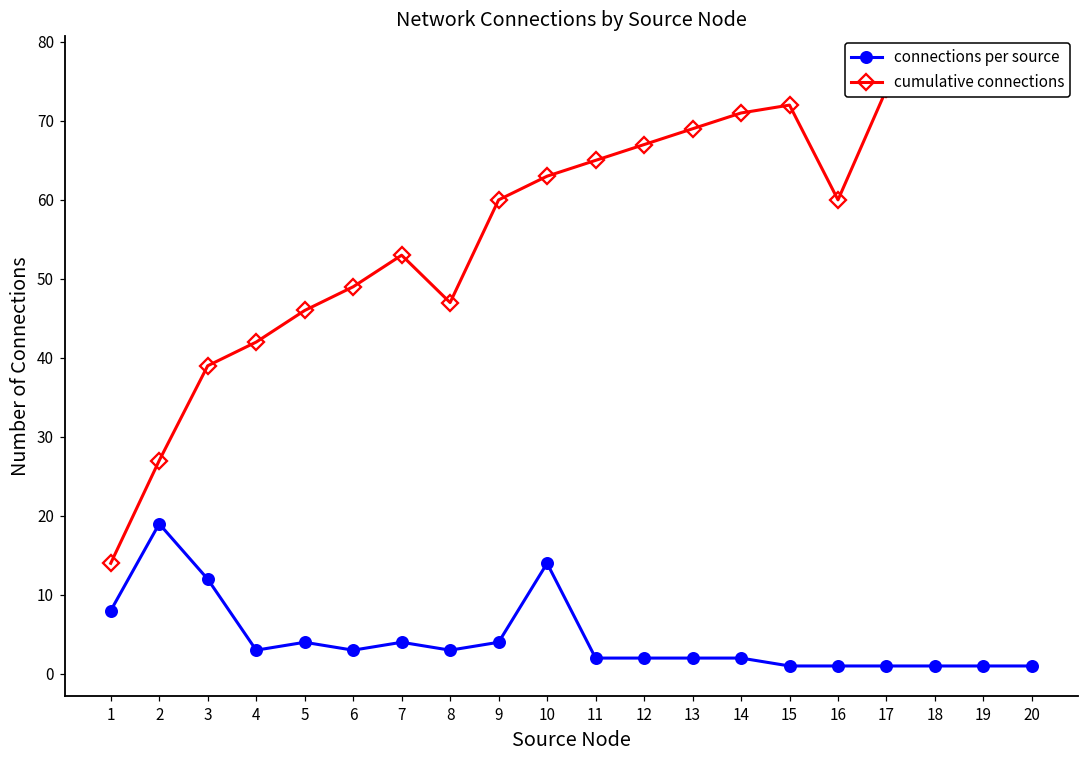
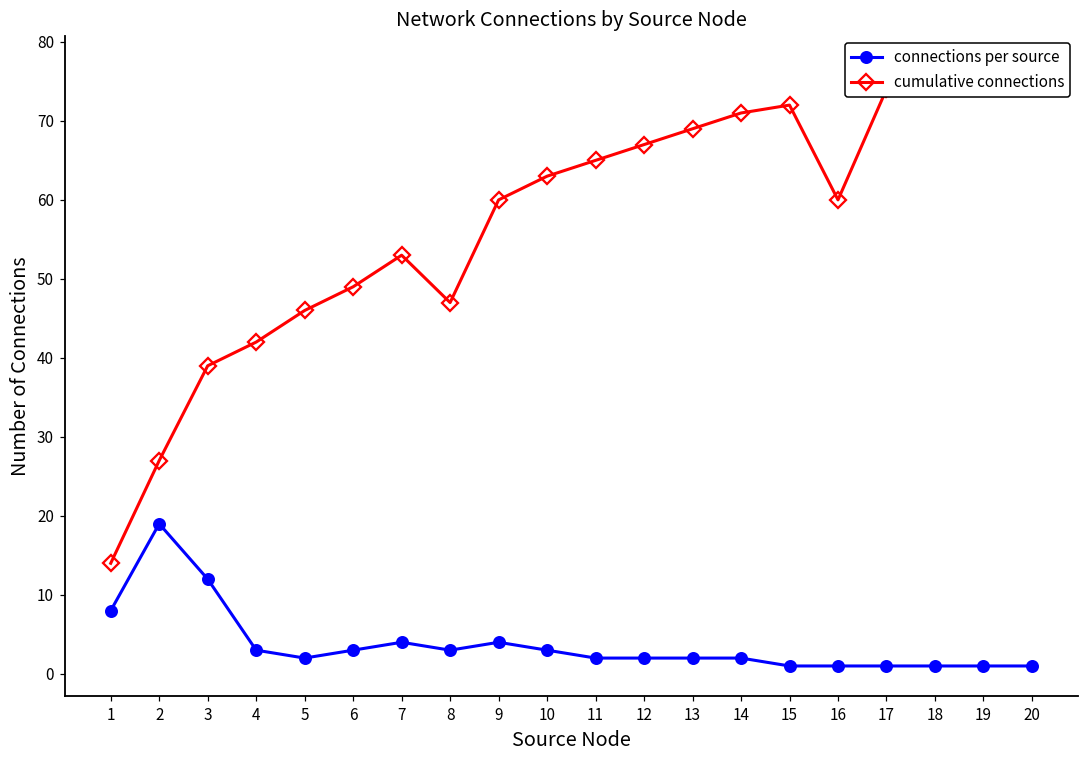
  {
    "connections per source": {
      "1": 8,
      "2": 19,
      "3": 12,
      "4": 3,
-     "5": 4,
+     "5": 2,
      "6": 3,
      "7": 4,
      "8": 3,
      "9": 4,
-     "10": 14,
+     "10": 3,
      "11": 2,
      "12": 2,
      "13": 2,
      "14": 2,
      "15": 1,
      "16": 1,
      "17": 1,
      "18": 1,
      "19": 1,
      "20": 1
    },
    "cumulative connections": {
      "1": 14,
      "2": 27,
      "3": 39,
      "4": 42,
      "5": 46,
      "6": 49,
      "7": 53,
      "8": 47,
      "9": 60,
      "10": 63,
      "11": 65,
      "12": 67,
      "13": 69,
      "14": 71,
      "15": 72,
      "16": 60
    }
  }
